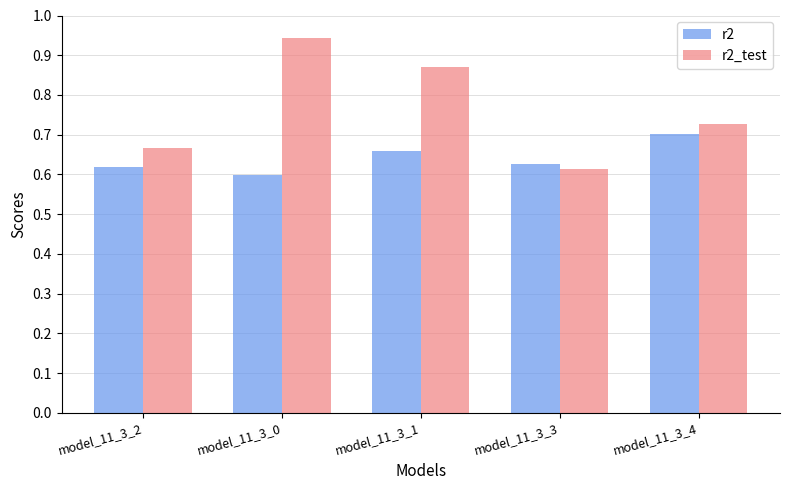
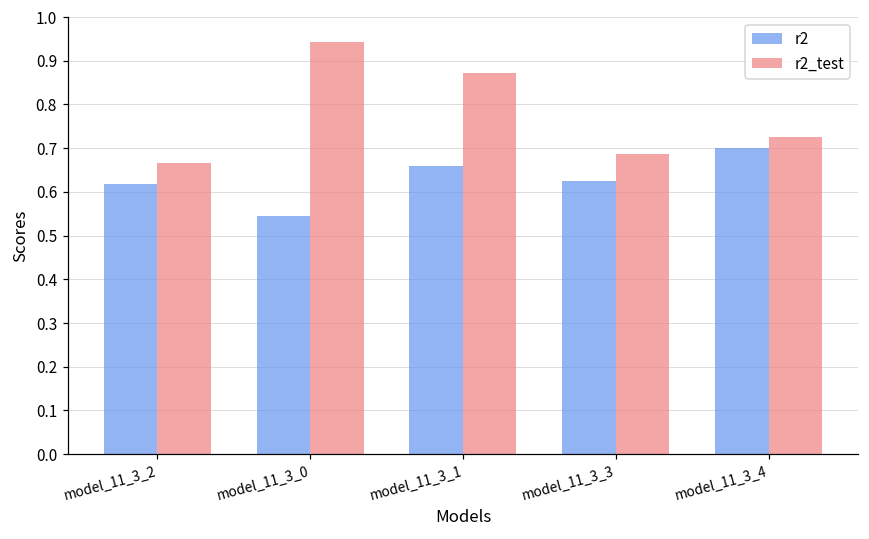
  {
    "r2": {
      "model_11_3_2": 0.62,
-     "model_11_3_0": 0.60,
+     "model_11_3_0": 0.54,
      "model_11_3_1": 0.66,
      "model_11_3_3": 0.63,
      "model_11_3_4": 0.70
    },
    "r2_test": {
      "model_11_3_2": 0.67,
      "model_11_3_0": 0.94,
      "model_11_3_1": 0.87,
-     "model_11_3_3": 0.61,
+     "model_11_3_3": 0.69,
      "model_11_3_4": 0.73
    }
  }
